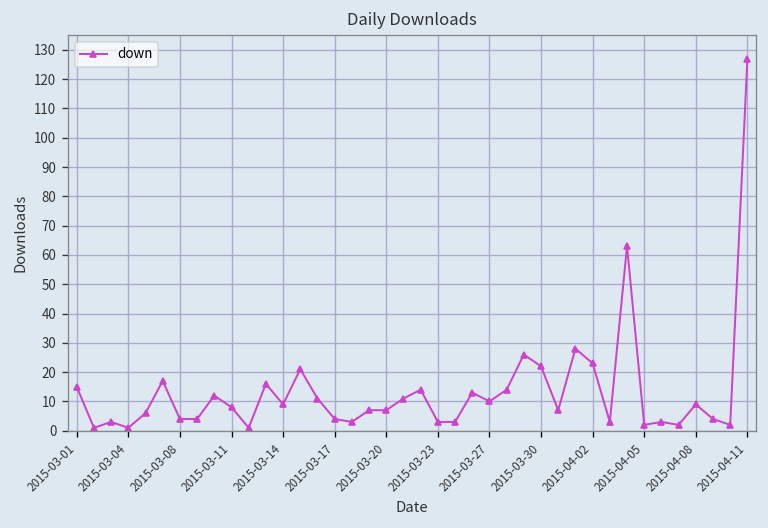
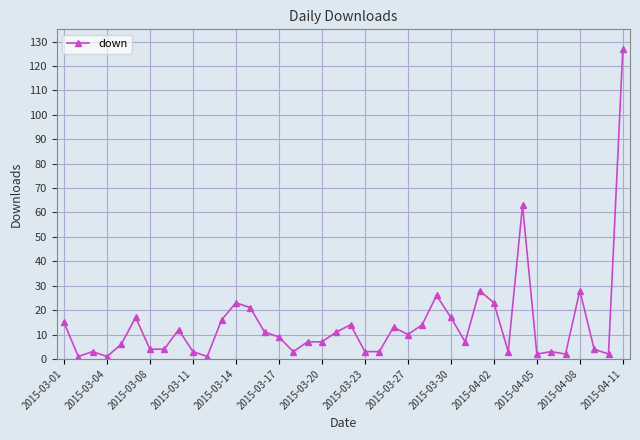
  {
    "2015-03-01": 15,
    "2015-03-04": 1,
    "2015-03-08": 4,
-   "2015-03-11": 8,
-   "2015-03-14": 9,
-   "2015-03-17": 4,
+   "2015-03-11": 3,
+   "2015-03-14": 23,
+   "2015-03-17": 9,
    "2015-03-20": 7,
    "2015-03-23": 3,
    "2015-03-27": 10,
-   "2015-03-30": 22,
+   "2015-03-30": 17,
    "2015-04-02": 23,
    "2015-04-05": 2,
-   "2015-04-08": 9,
+   "2015-04-08": 28,
    "2015-04-11": 127
  }
